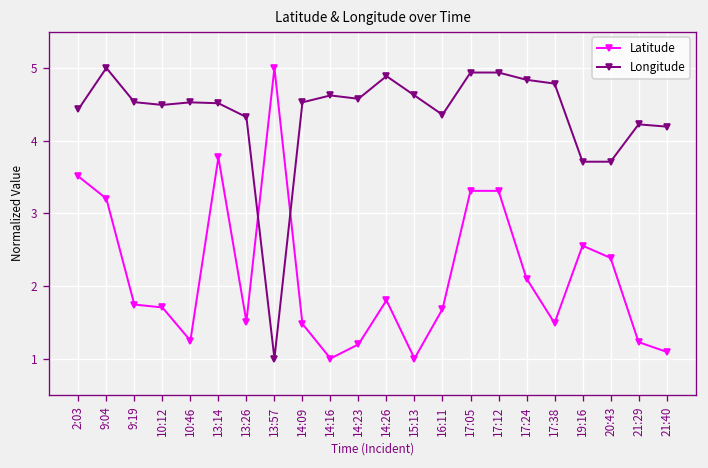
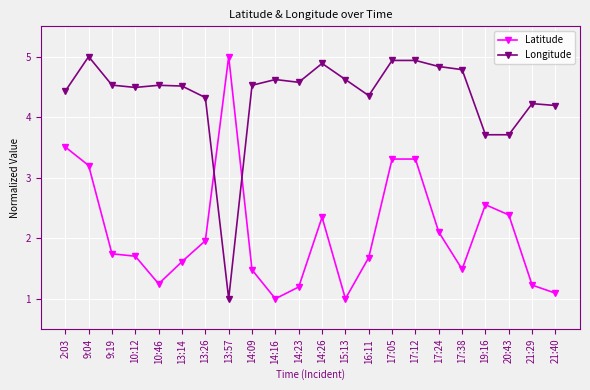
  {
    "Latitude": {
      "2:03": 3.5,
      "9:04": 3.2,
      "9:19": 1.7,
      "10:12": 1.7,
      "10:46": 1.2,
-     "13:14": 3.8,
-     "13:26": 1.5,
+     "13:14": 1.6,
+     "13:26": 2.0,
      "13:57": 5.0,
      "14:09": 1.5,
      "14:16": 1.0,
      "14:23": 1.2,
-     "14:26": 1.8,
+     "14:26": 2.3,
      "15:13": 1.0,
      "16:11": 1.7,
      "17:05": 3.3,
      "17:12": 3.3,
      "17:24": 2.1,
      "17:38": 1.5,
      "19:16": 2.6,
      "20:43": 2.4,
      "21:29": 1.2,
      "21:40": 1.1
    },
    "Longitude": {
      "2:03": 4.4,
      "9:04": 5.0,
      "9:19": 4.5,
      "10:12": 4.5,
      "10:46": 4.5,
      "13:14": 4.5,
      "13:26": 4.3,
      "13:57": 1.0,
      "14:09": 4.5,
      "14:16": 4.6,
      "14:23": 4.6,
      "14:26": 4.9,
      "15:13": 4.6,
      "16:11": 4.4,
      "17:05": 4.9,
      "17:12": 4.9,
      "17:24": 4.8,
      "17:38": 4.8,
      "19:16": 3.7,
      "20:43": 3.7,
      "21:29": 4.2,
      "21:40": 4.2
    }
  }
